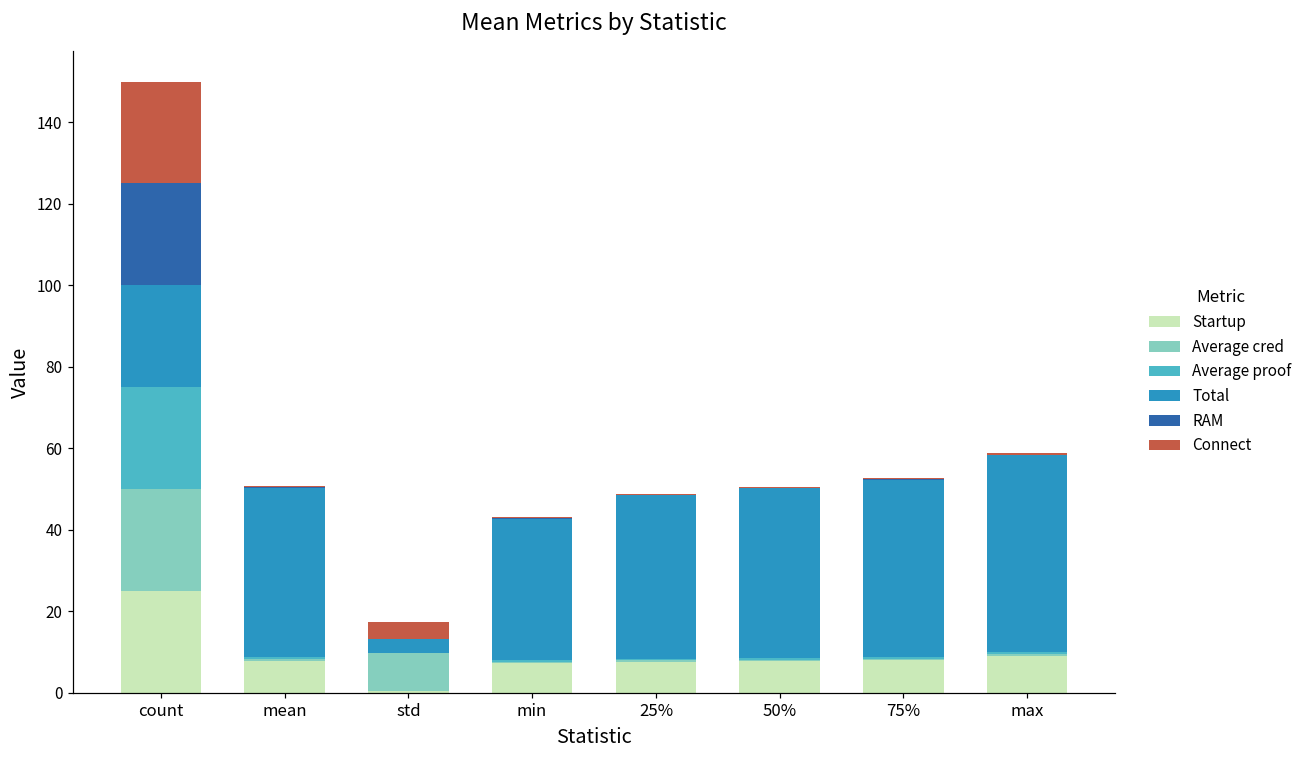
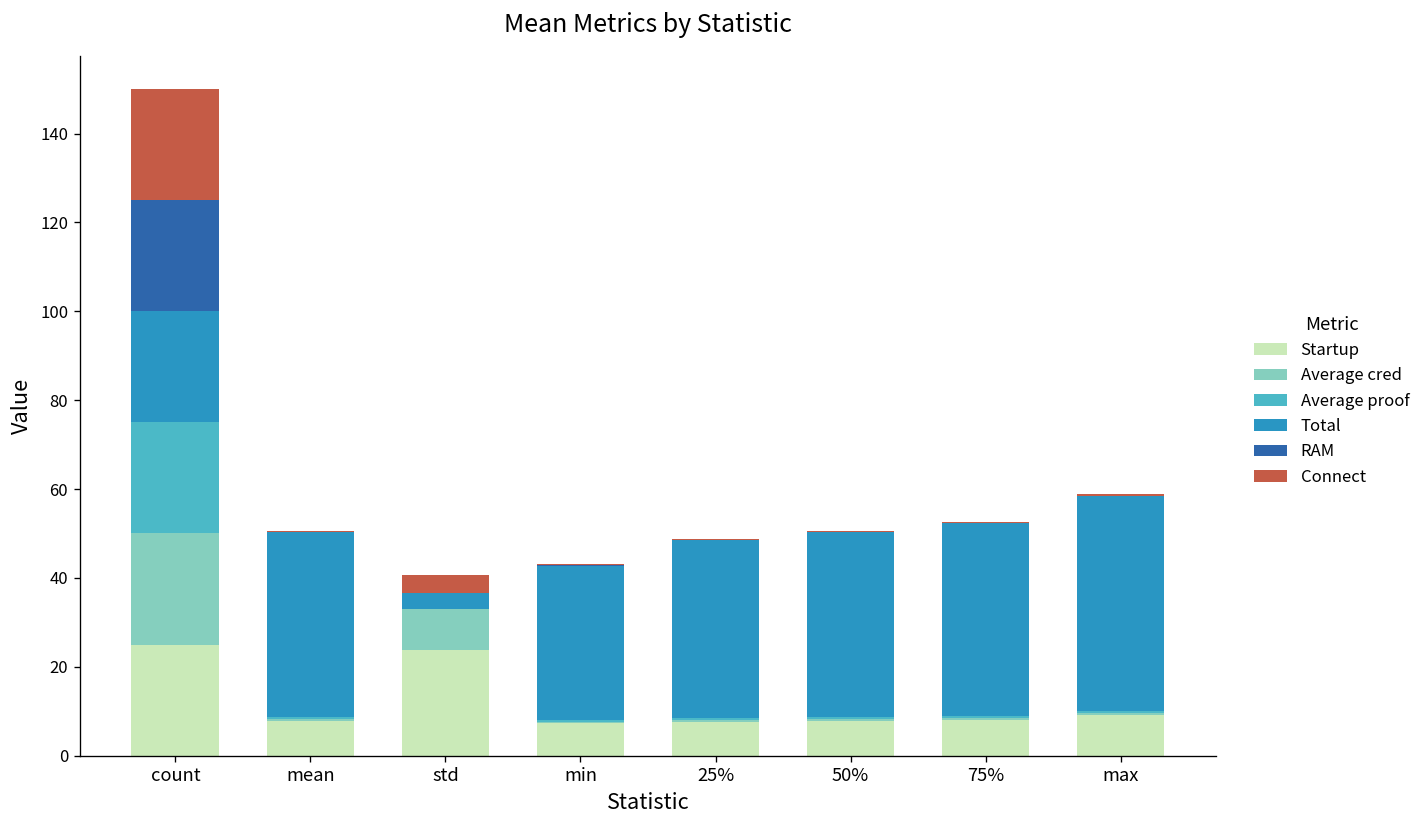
  {
    "Startup": {
      "count": 25,
      "mean": 8,
-     "std": 0,
+     "std": 24,
      "min": 7,
      "25%": 8,
      "50%": 8,
      "75%": 8,
      "max": 9
    },
    "Average cred": {
      "count": 25,
      "std": 9
    },
    "Connect": {
      "count": 25,
      "std": 4
    }
  }
